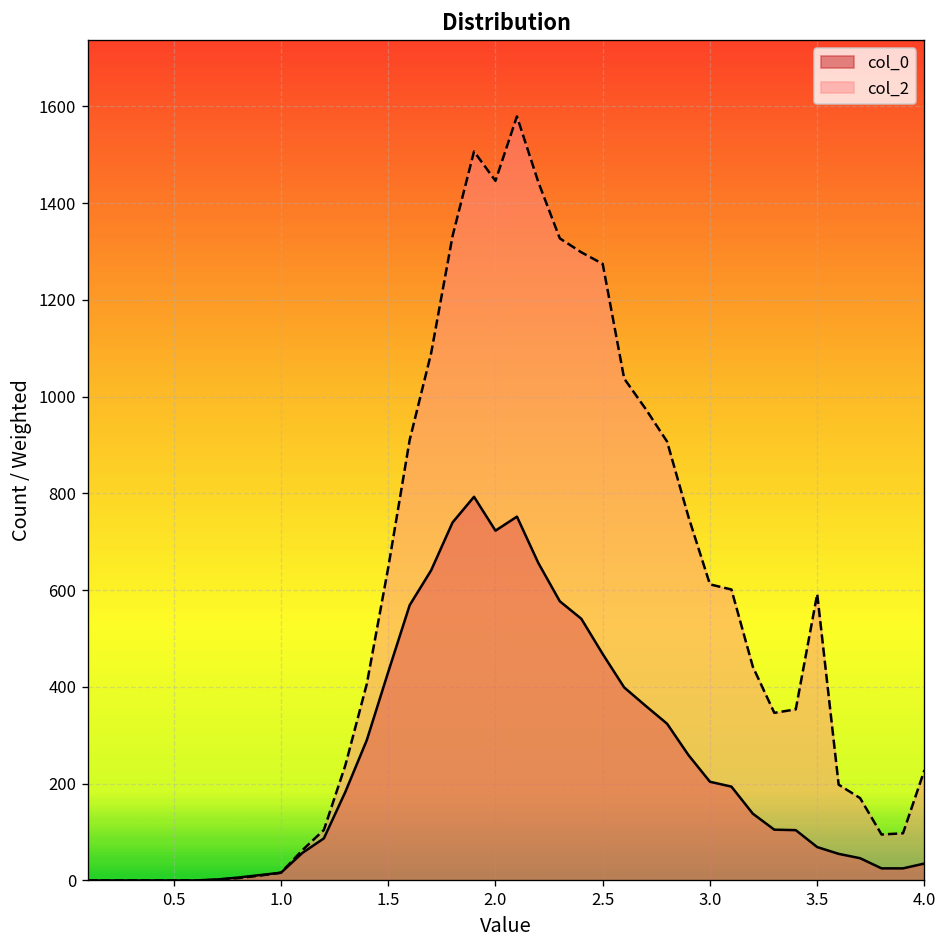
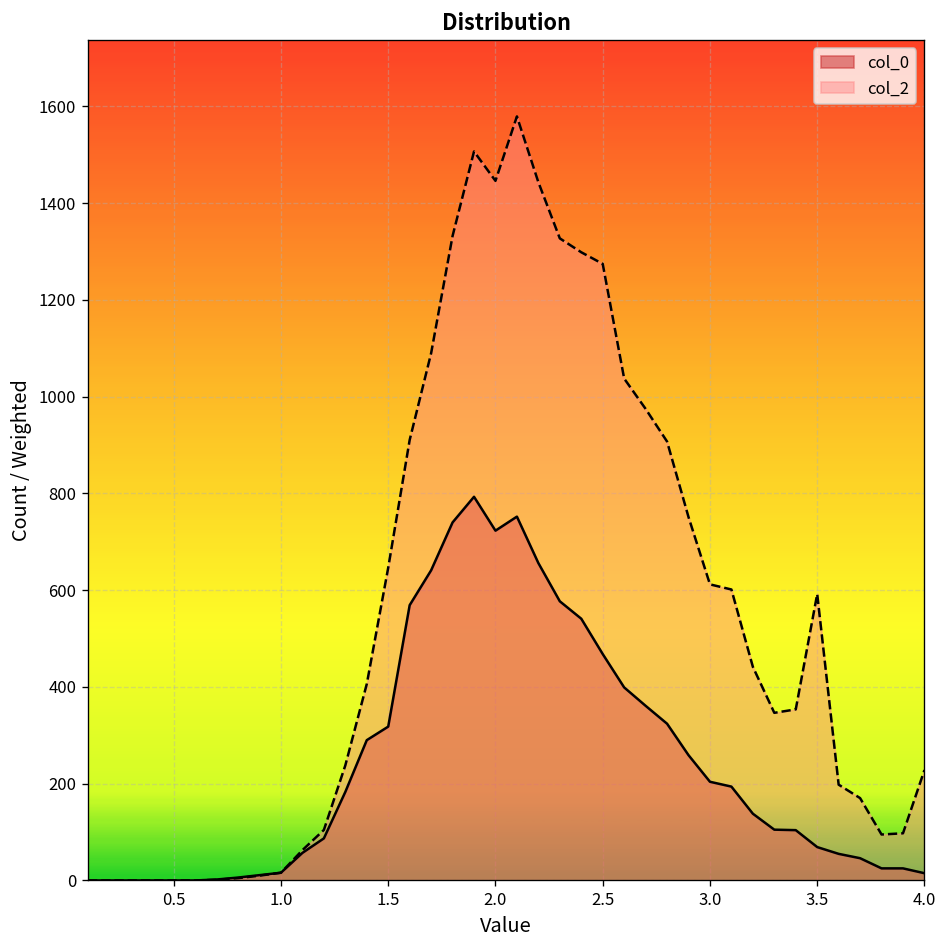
  {
    "col_0": {
-     "1.5": 430,
+     "1.5": 320,
      "2.0": 720,
      "2.5": 470,
      "3.0": 200,
      "3.5": 70,
-     "4.0": 40
+     "4.0": 20
    },
    "col_2": {
      "1.5": 650,
      "2.0": 1450,
      "2.5": 1270,
      "3.0": 610,
      "3.5": 590,
      "4.0": 230
    }
  }
